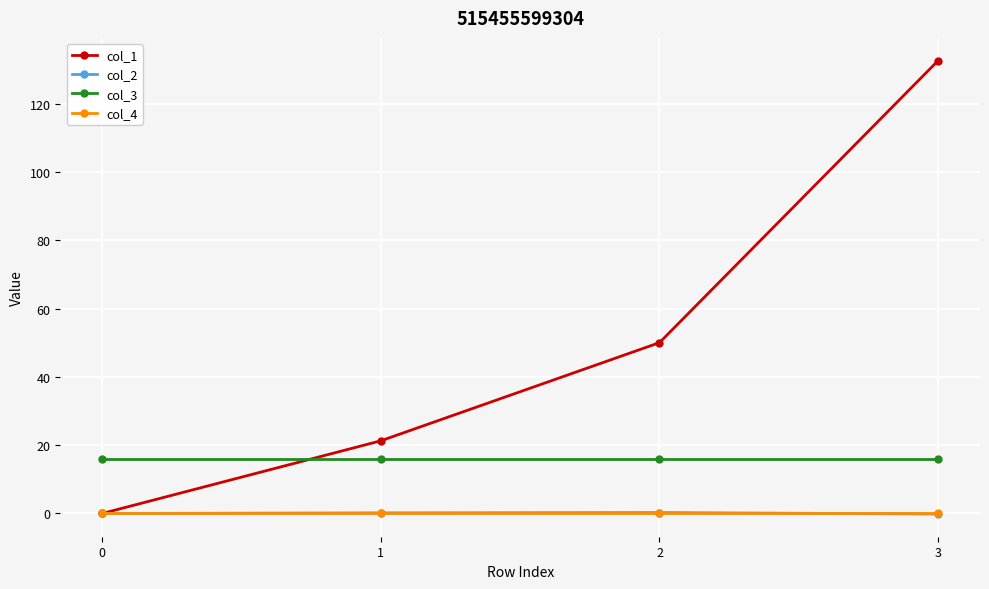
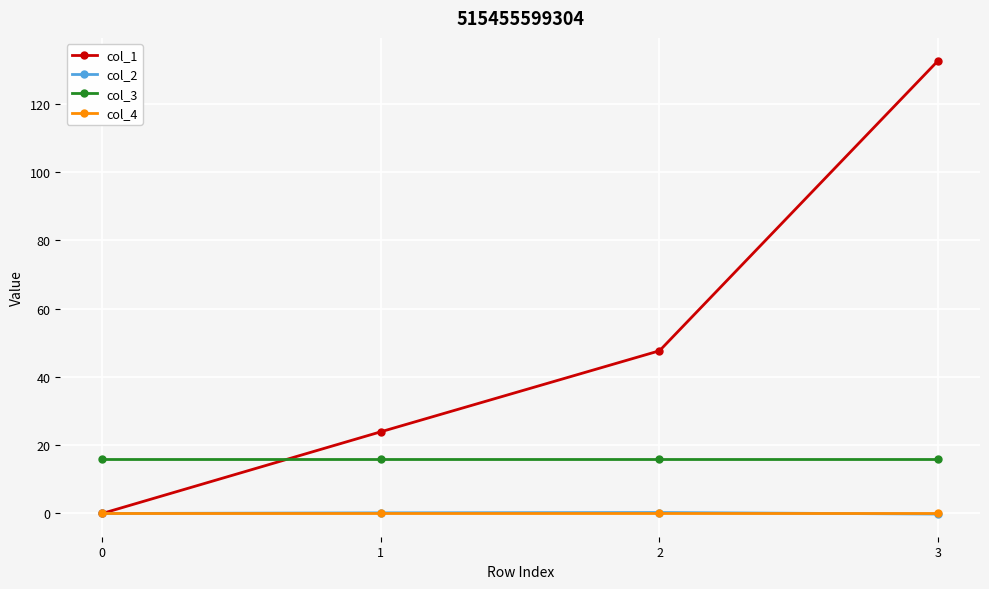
  {
    "col_1": {
-     "1": 21,
-     "2": 50,
+     "1": 24,
+     "2": 48,
      "3": 133
    },
    "col_3": {
      "0": 16,
      "1": 16,
      "2": 16,
      "3": 16
    }
  }
